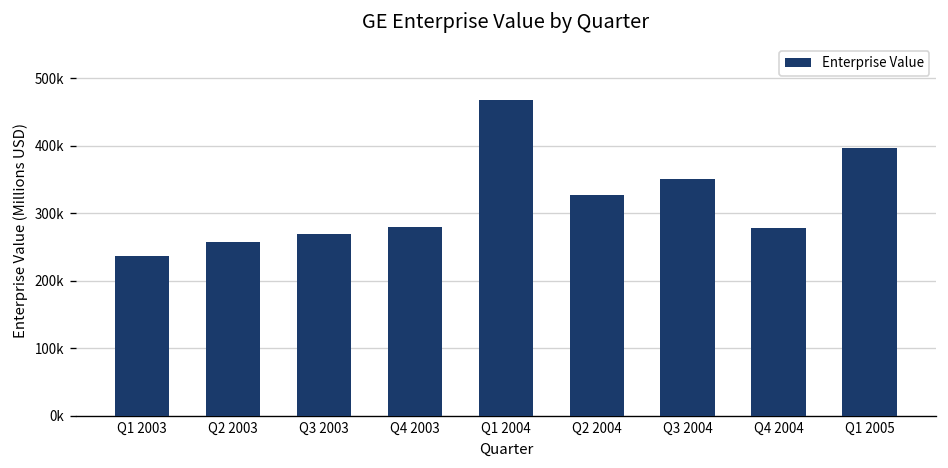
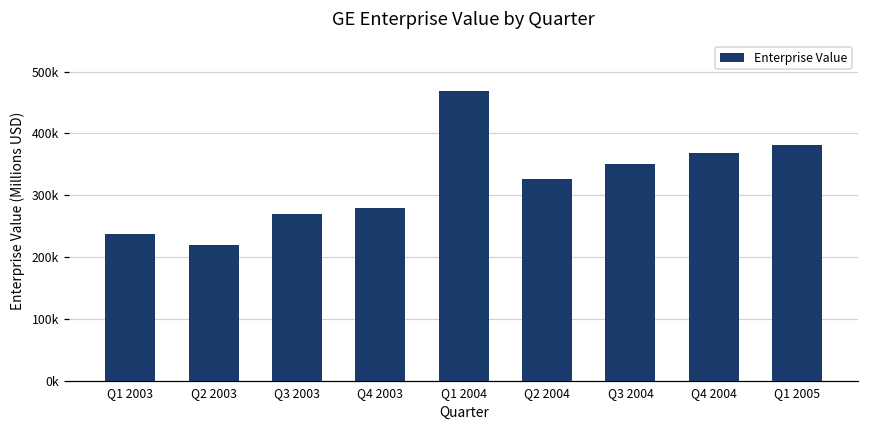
  {
    "Q1 2003": 240000,
-   "Q2 2003": 260000,
+   "Q2 2003": 220000,
    "Q3 2003": 270000,
    "Q4 2003": 280000,
    "Q1 2004": 470000,
    "Q2 2004": 330000,
    "Q3 2004": 350000,
-   "Q4 2004": 280000,
-   "Q1 2005": 400000
+   "Q4 2004": 370000,
+   "Q1 2005": 380000
  }
